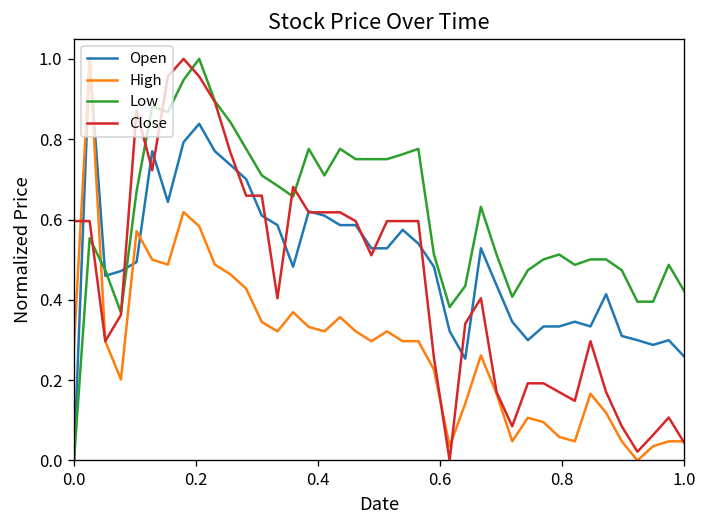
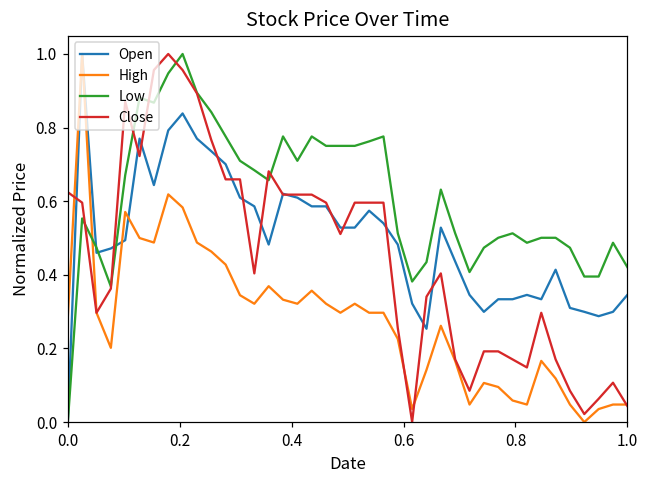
  {
    "Open": {
-     "1.0": 0.26
+     "1.0": 0.35
    },
    "High": {
      "0.0": 0.28
    },
    "Low": {
      "1.0": 0.42
    },
    "Close": {
-     "0.0": 0.60
+     "0.0": 0.62
    }
  }
